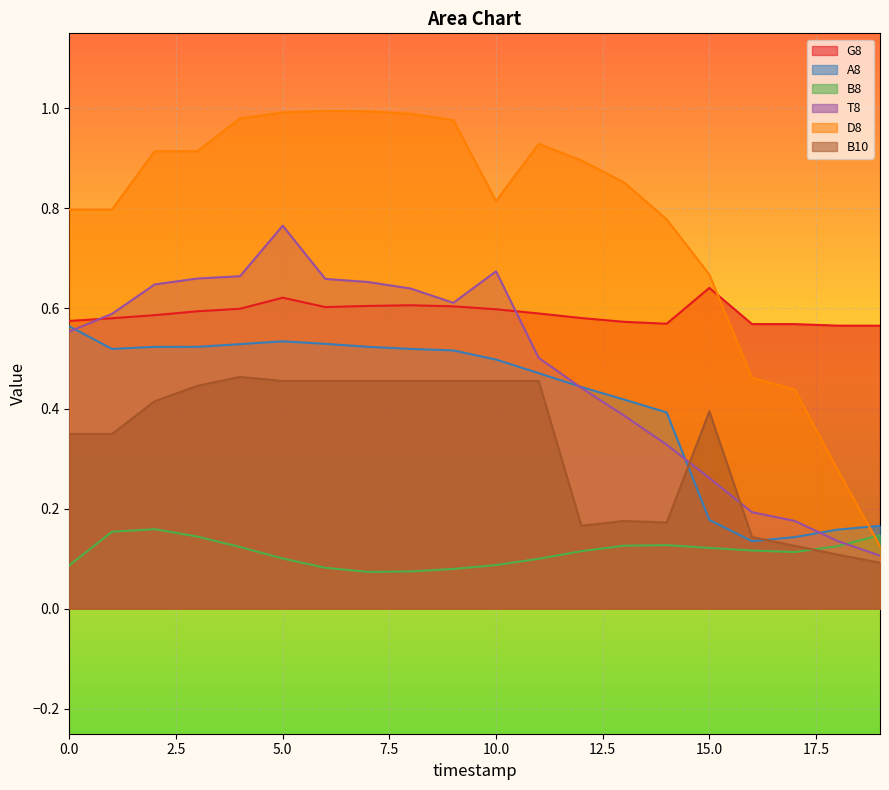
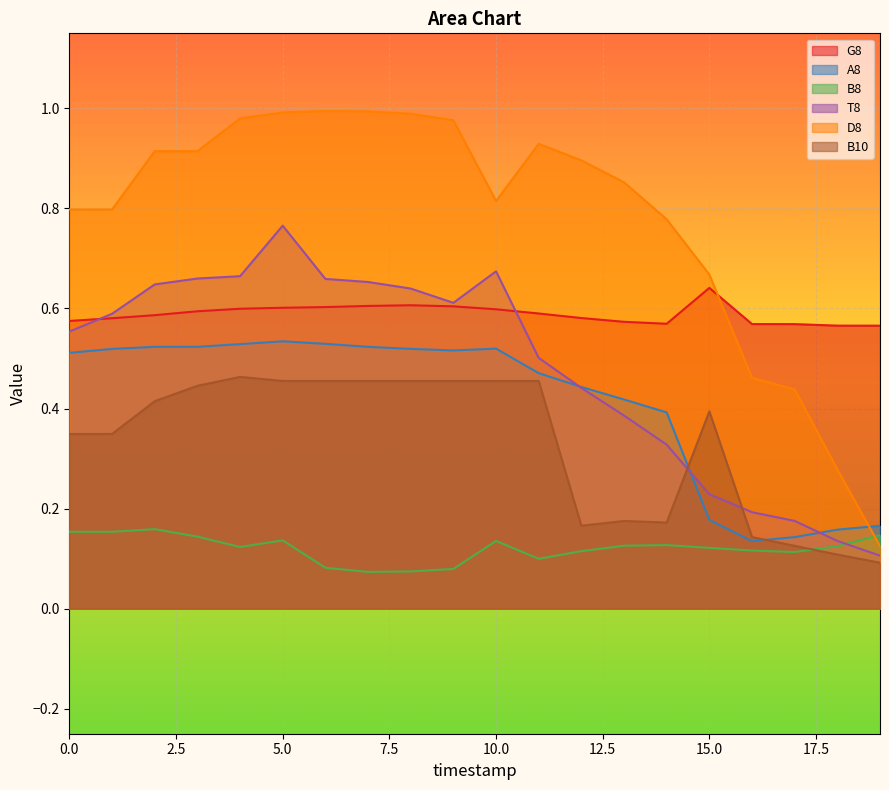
  {
    "G8": {
      "0.0": 0.58,
-     "5.0": 0.62,
+     "5.0": 0.60,
      "10.0": 0.60,
      "15.0": 0.64
    },
    "A8": {
-     "0.0": 0.56,
+     "0.0": 0.51,
      "5.0": 0.53,
-     "10.0": 0.50,
+     "10.0": 0.52,
      "15.0": 0.18
    },
    "B8": {
-     "0.0": 0.09,
-     "5.0": 0.10,
-     "10.0": 0.09,
+     "0.0": 0.15,
+     "5.0": 0.14,
+     "10.0": 0.14,
      "15.0": 0.12
    },
    "T8": {
      "0.0": 0.55,
      "5.0": 0.77,
      "10.0": 0.67,
-     "15.0": 0.26
+     "15.0": 0.23
    },
    "D8": {
      "0.0": 0.80,
      "5.0": 0.99,
      "10.0": 0.81,
      "15.0": 0.67
    },
    "B10": {
      "0.0": 0.35,
      "5.0": 0.46,
      "10.0": 0.46,
      "15.0": 0.39
    }
  }
